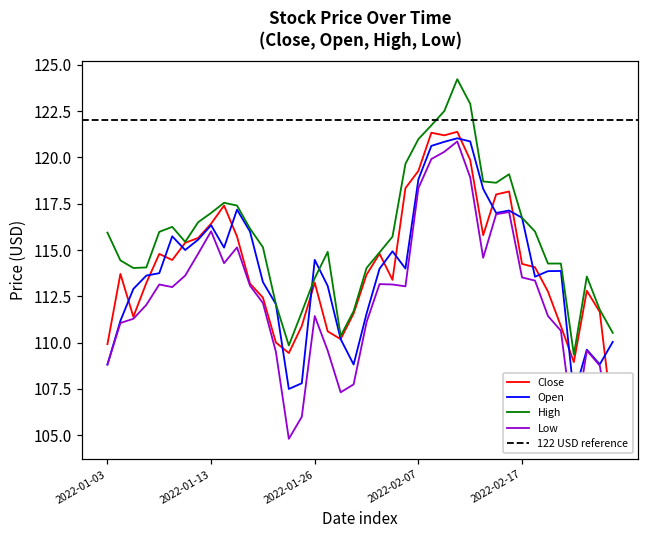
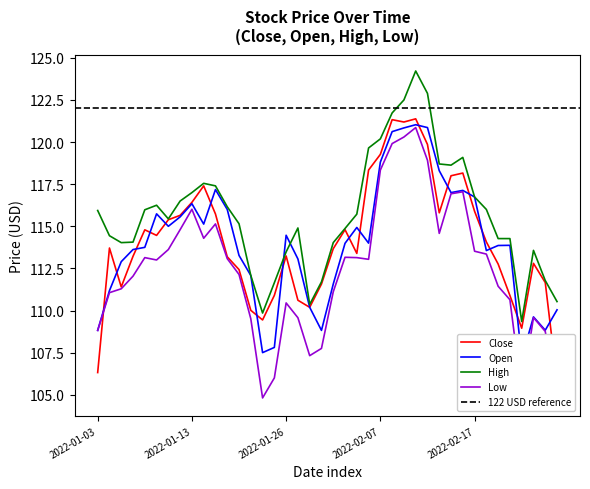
  {
    "Close": {
-     "2022-01-03": 109.9,
+     "2022-01-03": 106.3,
      "2022-01-26": 113.2,
      "2022-02-07": 119.3,
-     "2022-02-17": 114.3
+     "2022-02-17": 115.9
    },
    "Open": {
      "2022-01-26": 114.5,
      "2022-02-07": 118.8
    },
    "High": {
      "2022-01-03": 115.9,
      "2022-01-13": 117.0,
      "2022-01-26": 113.5,
-     "2022-02-07": 121.0
+     "2022-02-07": 120.2
    },
    "Low": {
      "2022-01-13": 116.0,
-     "2022-01-26": 111.4,
+     "2022-01-26": 110.4,
      "2022-02-07": 118.3,
      "2022-02-17": 113.5
    }
  }
